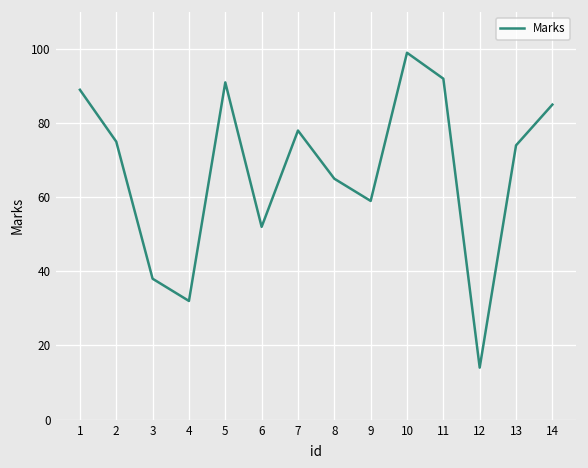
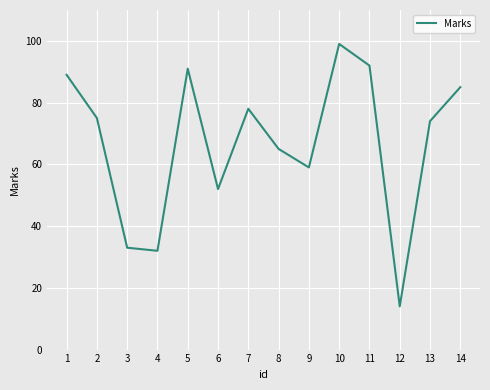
  {
    "1": 89,
    "2": 75,
-   "3": 38,
+   "3": 33,
    "4": 32,
    "5": 91,
    "6": 52,
    "7": 78,
    "8": 65,
    "9": 59,
    "10": 99,
    "11": 92,
    "12": 14,
    "13": 74,
    "14": 85
  }
